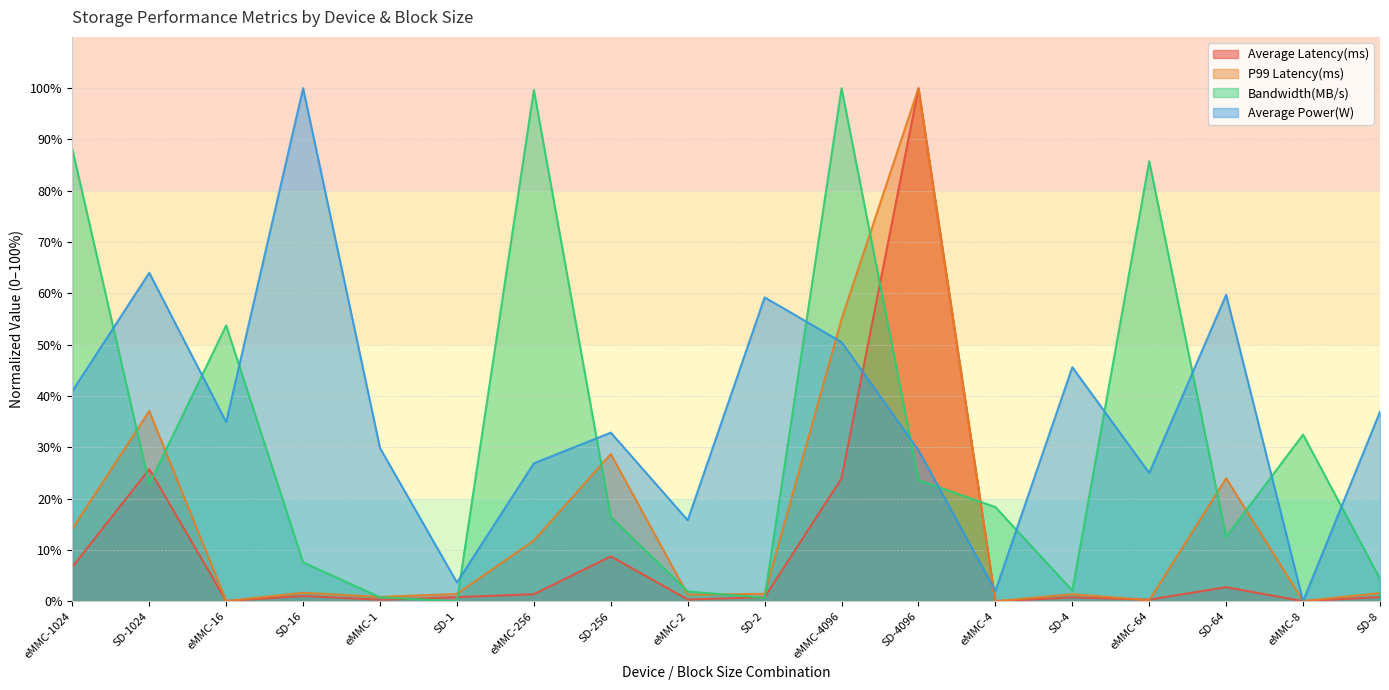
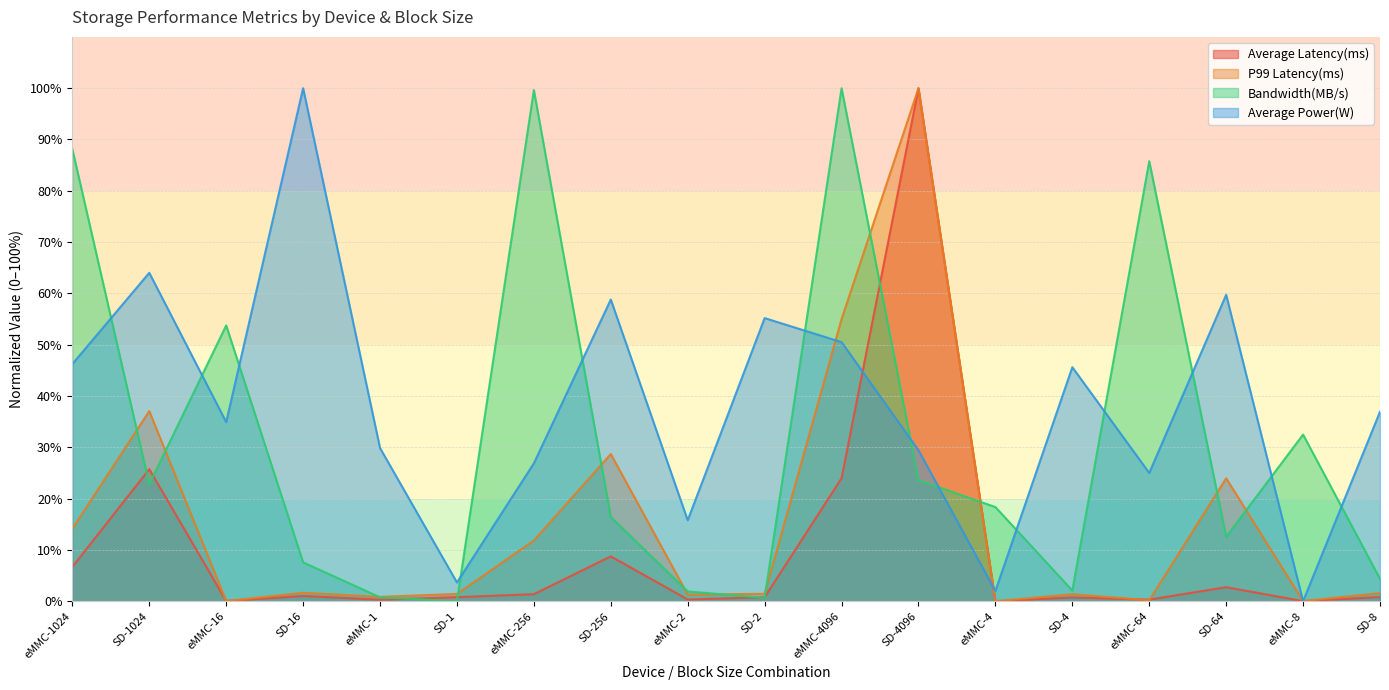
  {
    "Bandwidth(MB/s)": {
      "eMMC-1024": "88%",
      "SD-1024": "23%",
      "eMMC-16": "54%",
      "SD-16": "8%",
      "SD-1": "0%",
      "eMMC-256": "100%",
      "SD-256": "16%",
      "eMMC-2": "2%",
      "eMMC-4096": "100%",
      "SD-4096": "24%",
      "eMMC-4": "18%",
      "SD-4": "2%",
      "eMMC-64": "86%",
      "SD-64": "13%",
      "eMMC-8": "32%",
      "SD-8": "4%"
    },
    "Average Power(W)": {
-     "eMMC-1024": "41%",
+     "eMMC-1024": "46%",
      "SD-1024": "64%",
      "eMMC-16": "35%",
      "SD-16": "100%",
      "eMMC-1": "30%",
      "SD-1": "4%",
      "eMMC-256": "27%",
-     "SD-256": "33%",
+     "SD-256": "59%",
      "eMMC-2": "16%",
-     "SD-2": "59%",
+     "SD-2": "55%",
      "eMMC-4096": "51%",
      "SD-4096": "29%",
      "eMMC-4": "2%",
      "SD-4": "46%",
      "eMMC-64": "25%",
      "SD-64": "60%",
      "SD-8": "37%"
    }
  }
